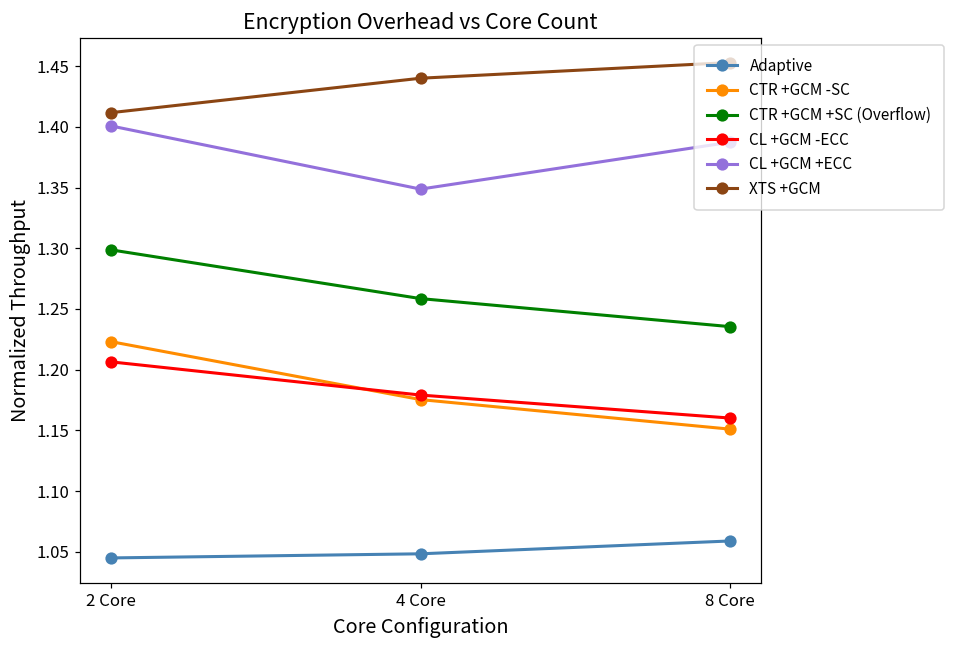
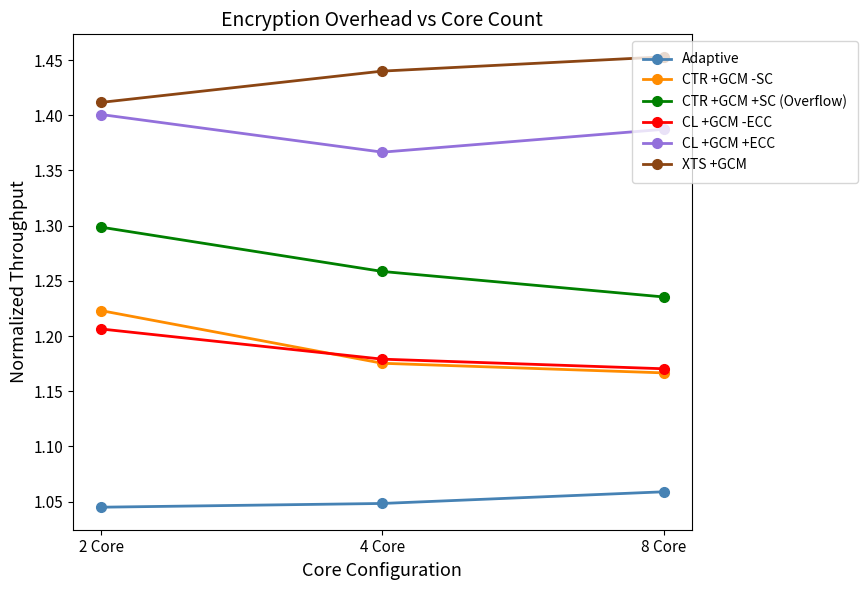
  {
    "Adaptive": {
      "2 Core": 1.045,
      "4 Core": 1.048,
      "8 Core": 1.059
    },
    "CTR +GCM -SC": {
      "2 Core": 1.223,
      "4 Core": 1.175,
-     "8 Core": 1.151
+     "8 Core": 1.167
    },
    "CTR +GCM +SC (Overflow)": {
      "2 Core": 1.299,
      "4 Core": 1.259,
      "8 Core": 1.235
    },
    "CL +GCM -ECC": {
      "2 Core": 1.206,
      "4 Core": 1.179,
-     "8 Core": 1.160
+     "8 Core": 1.170
    },
    "CL +GCM +ECC": {
      "2 Core": 1.401,
-     "4 Core": 1.349
+     "4 Core": 1.367
    },
    "XTS +GCM": {
      "2 Core": 1.412,
      "4 Core": 1.440
    }
  }
